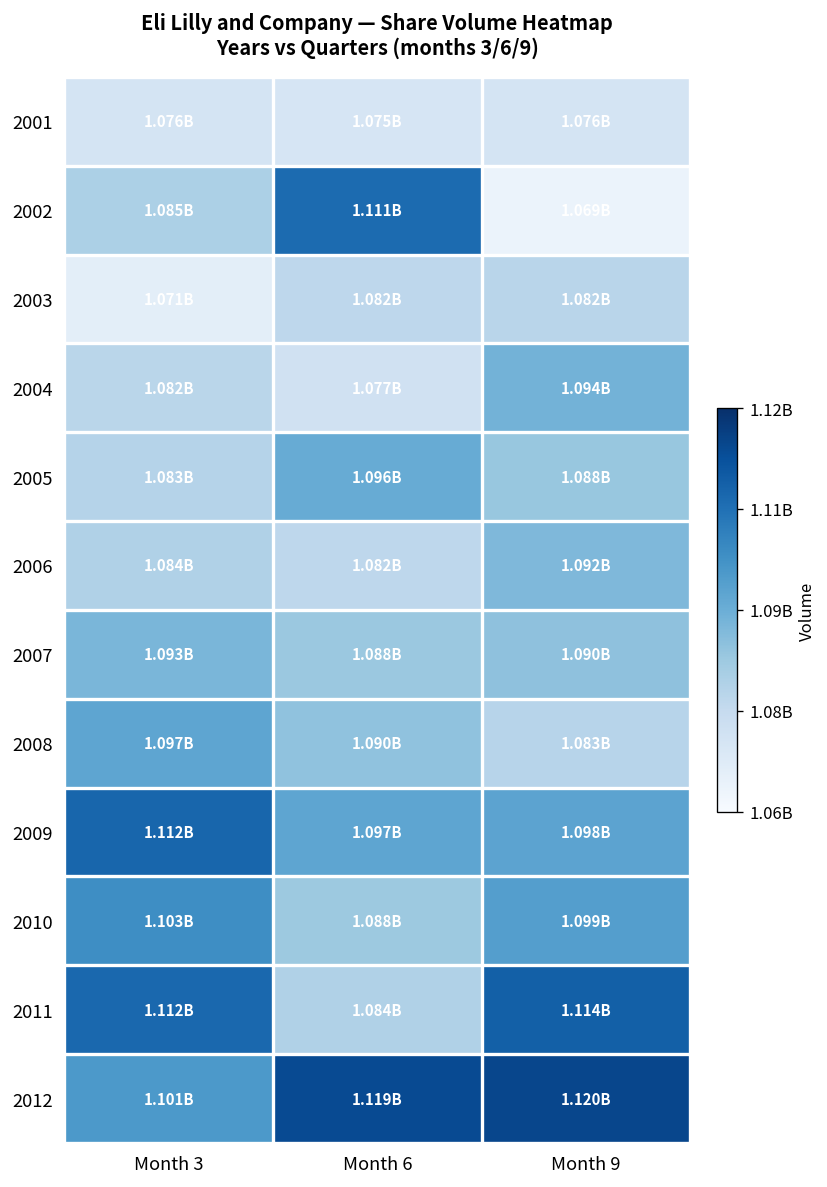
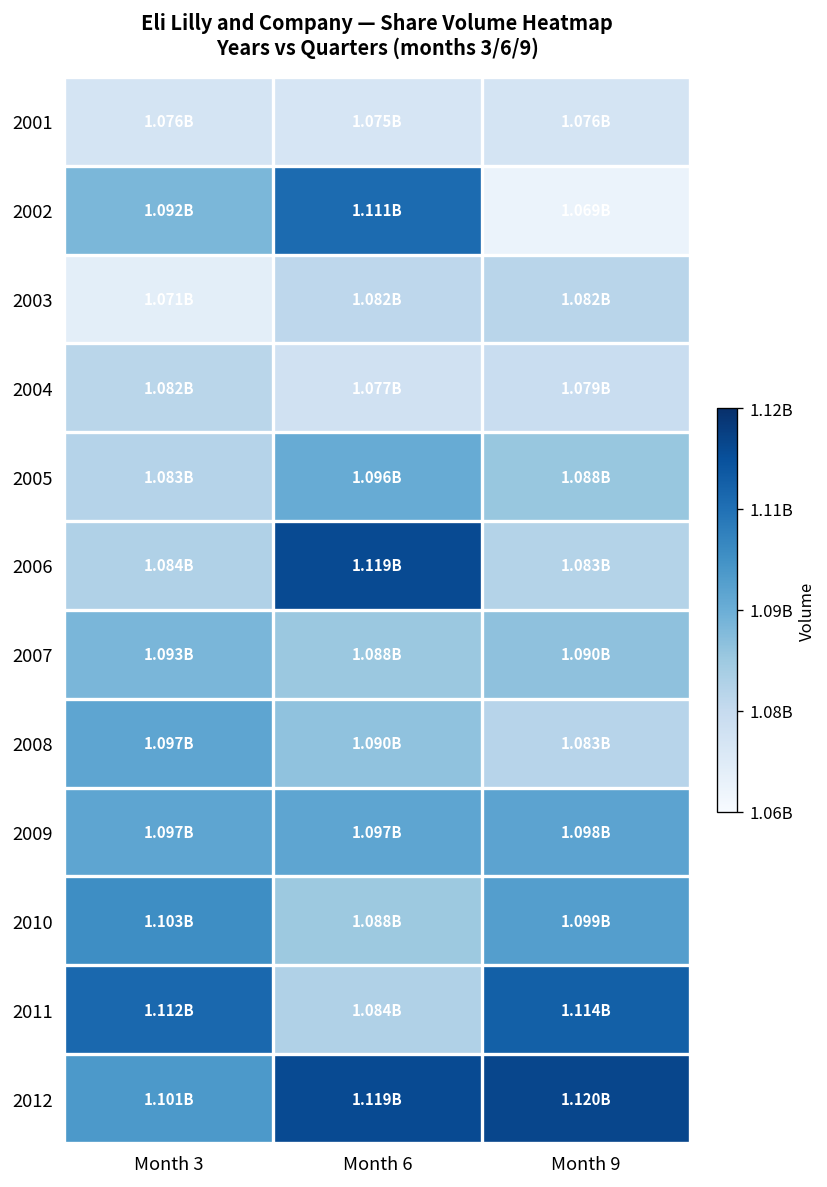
  {
    "2002": {
-     "Month 3": "1.085B",
+     "Month 3": "1.092B",
      "Month 6": "1.111B"
    },
    "2003": {
      "Month 6": "1.082B",
      "Month 9": "1.082B"
    },
    "2004": {
      "Month 3": "1.082B",
-     "Month 9": "1.094B"
+     "Month 9": "1.079B"
    },
    "2005": {
      "Month 3": "1.083B",
      "Month 6": "1.096B",
      "Month 9": "1.088B"
    },
    "2006": {
      "Month 3": "1.084B",
-     "Month 6": "1.082B",
-     "Month 9": "1.092B"
+     "Month 6": "1.119B",
+     "Month 9": "1.083B"
    },
    "2007": {
      "Month 3": "1.093B",
      "Month 6": "1.088B",
      "Month 9": "1.090B"
    },
    "2008": {
      "Month 3": "1.097B",
      "Month 6": "1.090B",
      "Month 9": "1.083B"
    },
    "2009": {
-     "Month 3": "1.112B",
+     "Month 3": "1.097B",
      "Month 6": "1.097B",
      "Month 9": "1.098B"
    },
    "2010": {
      "Month 3": "1.103B",
      "Month 6": "1.088B",
      "Month 9": "1.099B"
    },
    "2011": {
      "Month 3": "1.112B",
      "Month 6": "1.084B",
      "Month 9": "1.114B"
    },
    "2012": {
      "Month 3": "1.101B",
      "Month 6": "1.119B",
      "Month 9": "1.120B"
    }
  }
